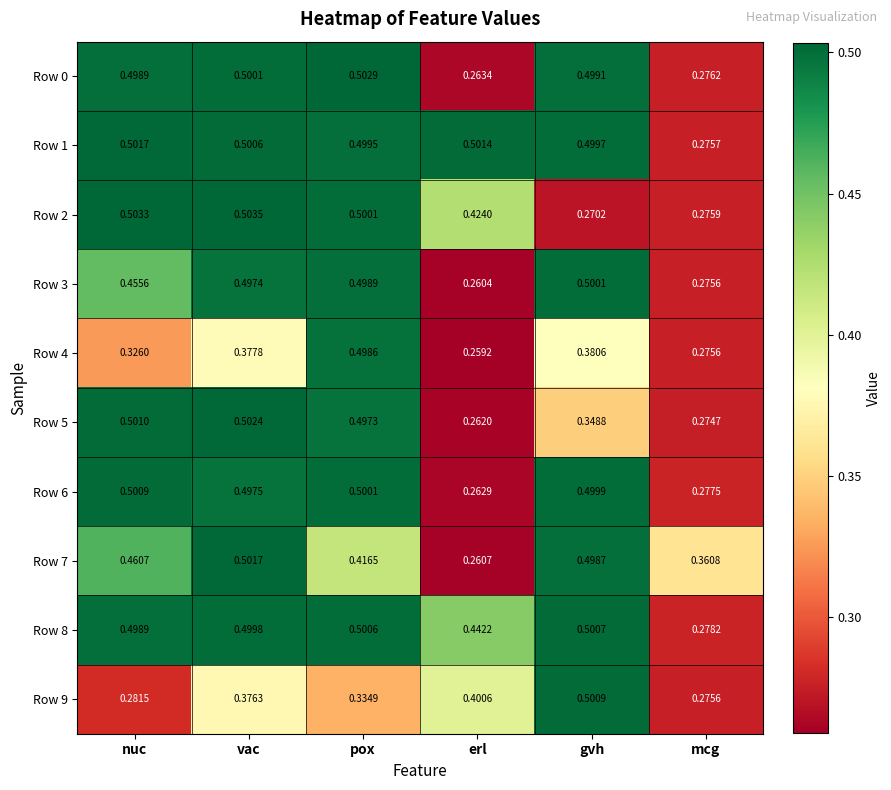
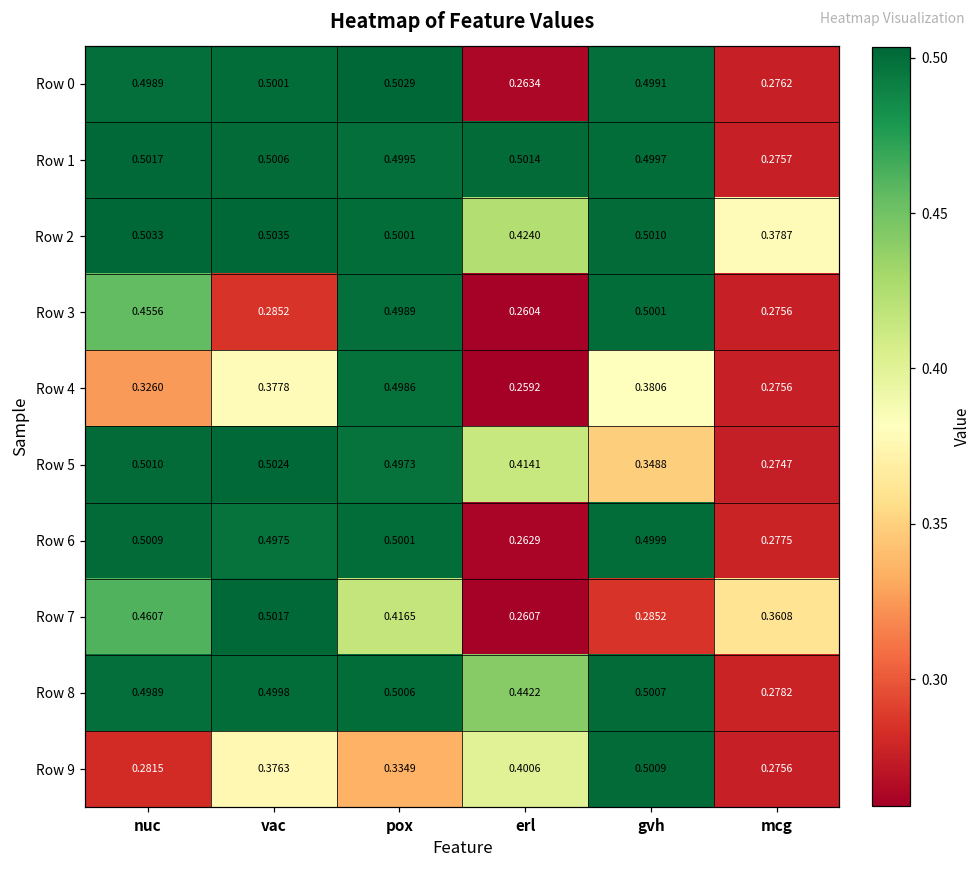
  {
    "Row 0": {
      "nuc": 0.4989,
      "vac": 0.5001,
      "pox": 0.5029,
      "erl": 0.2634,
      "gvh": 0.4991,
      "mcg": 0.2762
    },
    "Row 1": {
      "nuc": 0.5017,
      "vac": 0.5006,
      "pox": 0.4995,
      "erl": 0.5014,
      "gvh": 0.4997,
      "mcg": 0.2757
    },
    "Row 2": {
      "nuc": 0.5033,
      "vac": 0.5035,
      "pox": 0.5001,
      "erl": 0.4240,
-     "gvh": 0.2702,
-     "mcg": 0.2759
+     "gvh": 0.5010,
+     "mcg": 0.3787
    },
    "Row 3": {
      "nuc": 0.4556,
-     "vac": 0.4974,
+     "vac": 0.2852,
      "pox": 0.4989,
      "erl": 0.2604,
      "gvh": 0.5001,
      "mcg": 0.2756
    },
    "Row 4": {
      "nuc": 0.3260,
      "vac": 0.3778,
      "pox": 0.4986,
      "erl": 0.2592,
      "gvh": 0.3806,
      "mcg": 0.2756
    },
    "Row 5": {
      "nuc": 0.5010,
      "vac": 0.5024,
      "pox": 0.4973,
-     "erl": 0.2620,
+     "erl": 0.4141,
      "gvh": 0.3488,
      "mcg": 0.2747
    },
    "Row 6": {
      "nuc": 0.5009,
      "vac": 0.4975,
      "pox": 0.5001,
      "erl": 0.2629,
      "gvh": 0.4999,
      "mcg": 0.2775
    },
    "Row 7": {
      "nuc": 0.4607,
      "vac": 0.5017,
      "pox": 0.4165,
      "erl": 0.2607,
-     "gvh": 0.4987,
+     "gvh": 0.2852,
      "mcg": 0.3608
    },
    "Row 8": {
      "nuc": 0.4989,
      "vac": 0.4998,
      "pox": 0.5006,
      "erl": 0.4422,
      "gvh": 0.5007,
      "mcg": 0.2782
    },
    "Row 9": {
      "nuc": 0.2815,
      "vac": 0.3763,
      "pox": 0.3349,
      "erl": 0.4006,
      "gvh": 0.5009,
      "mcg": 0.2756
    }
  }
